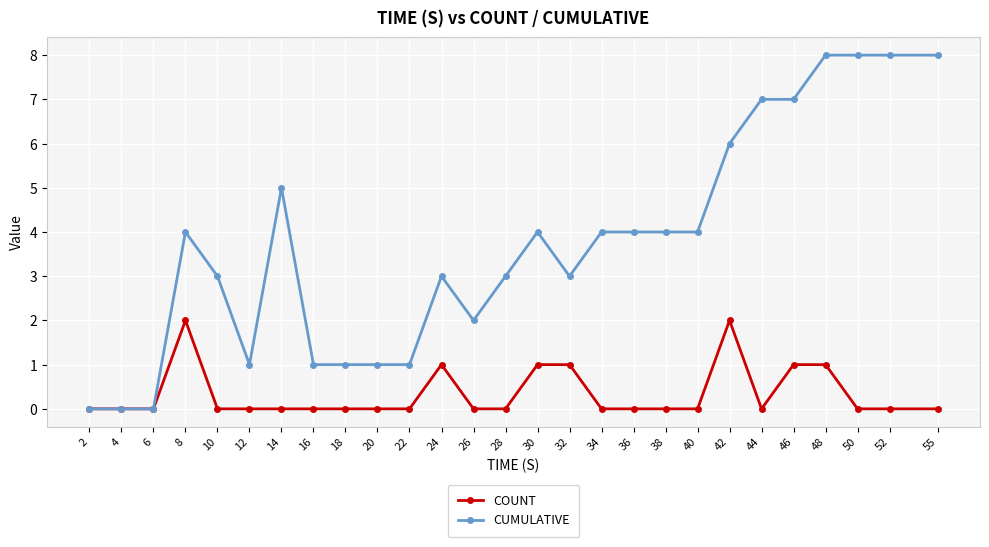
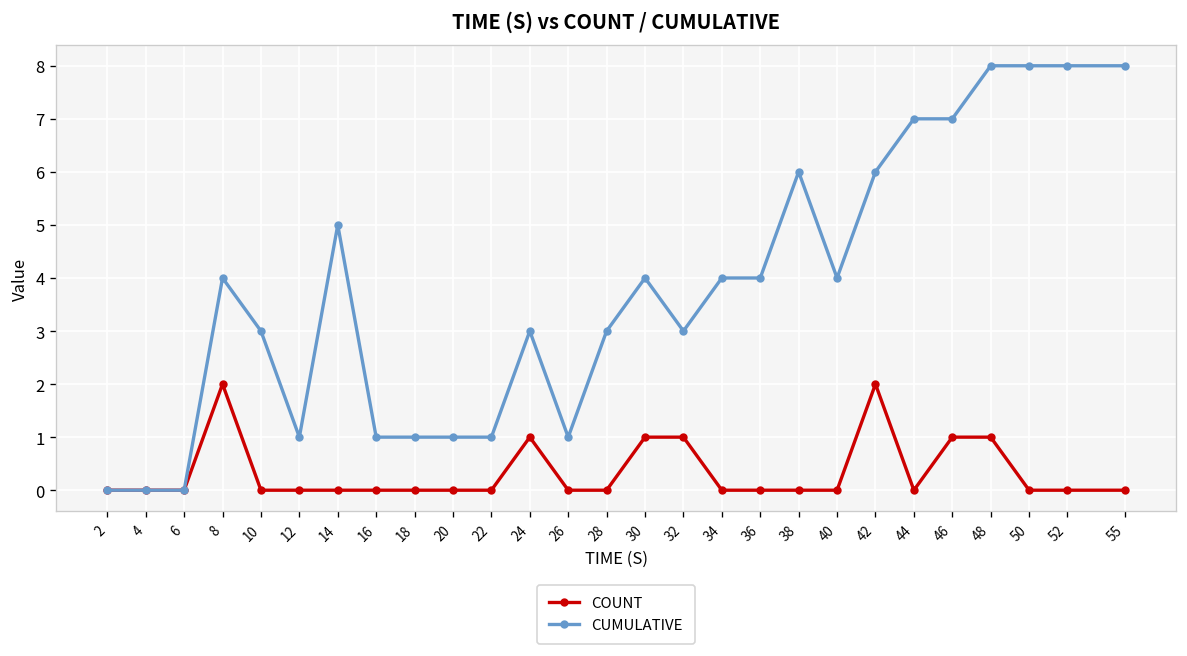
  {
    "COUNT": {
      "8": 2,
      "10": 0,
      "12": 0,
      "14": 0,
      "16": 0,
      "18": 0,
      "20": 0,
      "22": 0,
      "24": 1,
      "26": 0,
      "28": 0,
      "30": 1,
      "32": 1,
      "34": 0,
      "36": 0,
      "38": 0,
      "40": 0,
      "42": 2,
      "44": 0,
      "46": 1,
      "48": 1,
      "50": 0,
      "52": 0,
      "55": 0
    },
    "CUMULATIVE": {
      "8": 4,
      "10": 3,
      "12": 1,
      "14": 5,
      "16": 1,
      "18": 1,
      "20": 1,
      "22": 1,
      "24": 3,
-     "26": 2,
+     "26": 1,
      "28": 3,
      "30": 4,
      "32": 3,
      "34": 4,
      "36": 4,
-     "38": 4,
+     "38": 6,
      "40": 4,
      "42": 6,
      "44": 7,
      "46": 7,
      "48": 8,
      "50": 8,
      "52": 8,
      "55": 8
    }
  }
